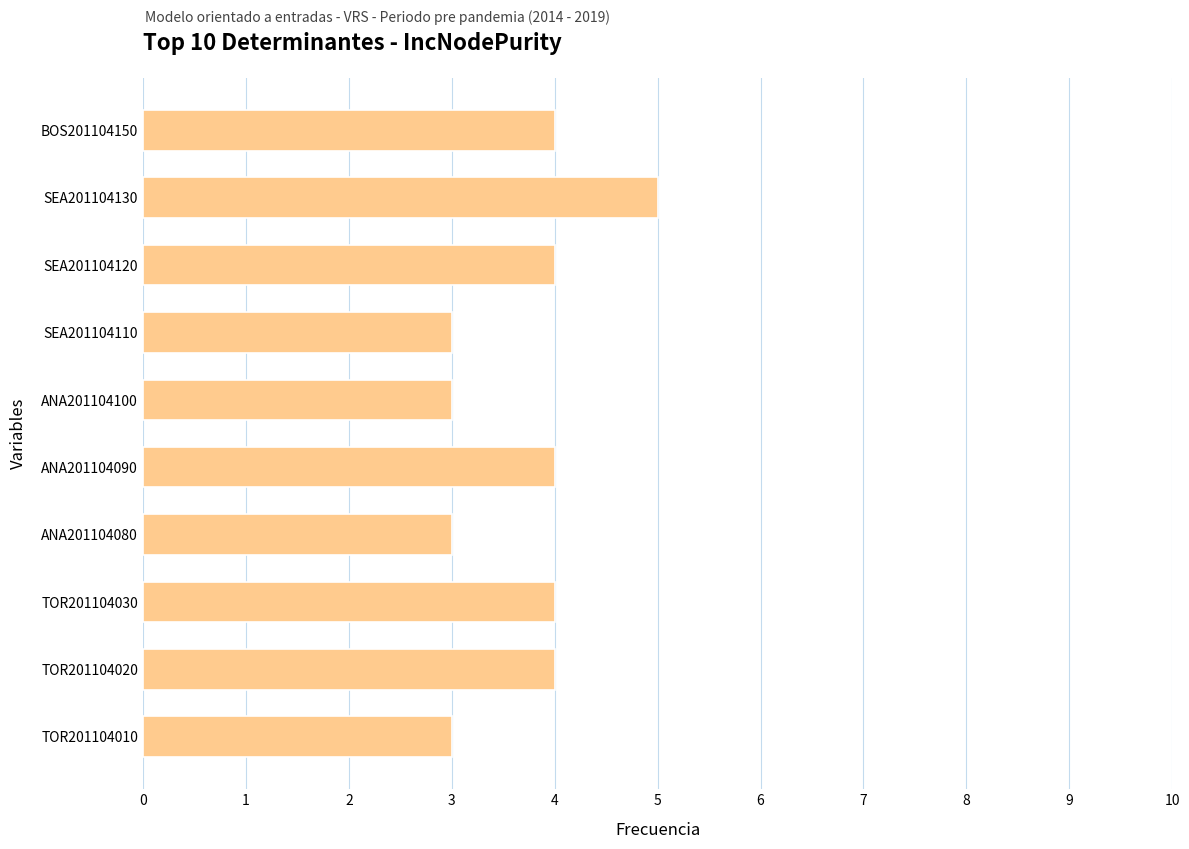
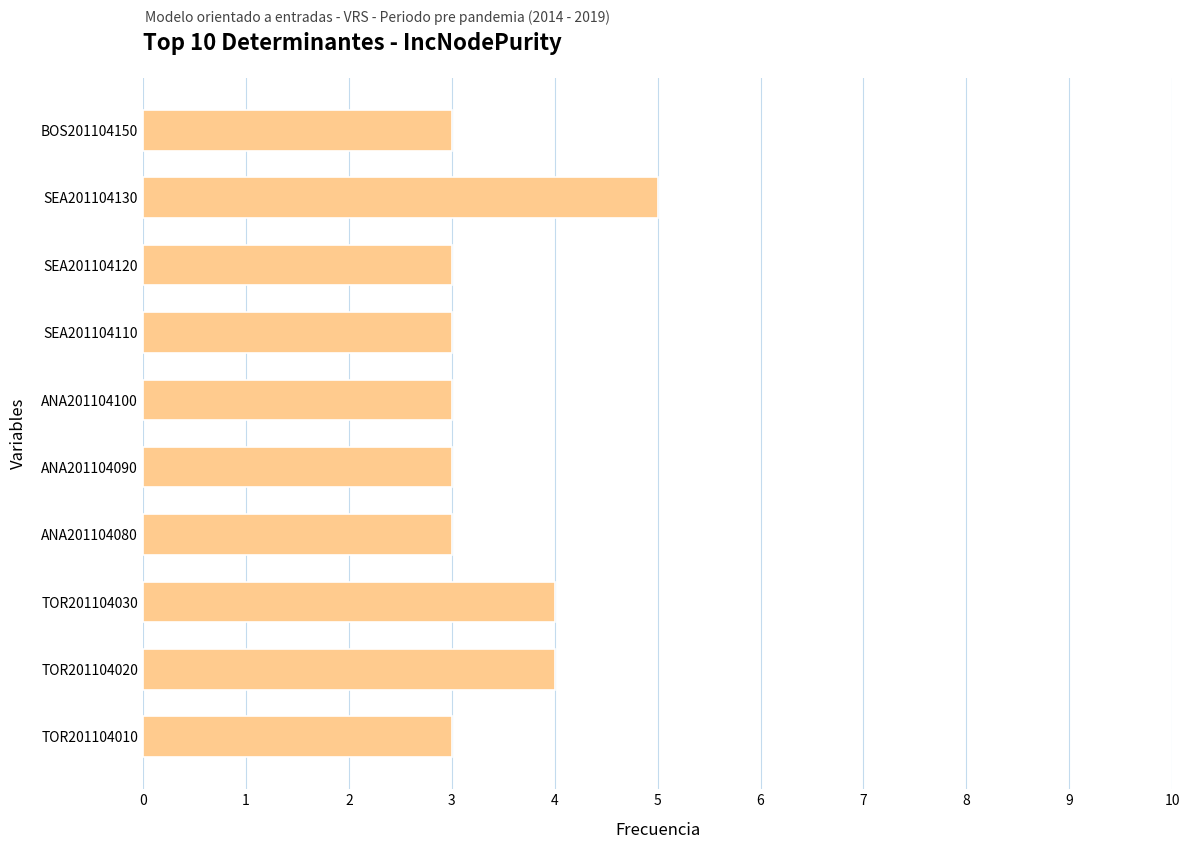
  {
-   "BOS201104150": 4,
+   "BOS201104150": 3,
    "SEA201104130": 5,
-   "SEA201104120": 4,
+   "SEA201104120": 3,
    "SEA201104110": 3,
    "ANA201104100": 3,
-   "ANA201104090": 4,
+   "ANA201104090": 3,
    "ANA201104080": 3,
    "TOR201104030": 4,
    "TOR201104020": 4,
    "TOR201104010": 3
  }
